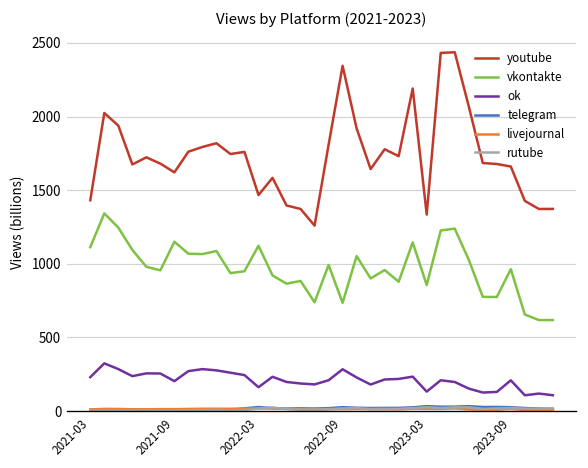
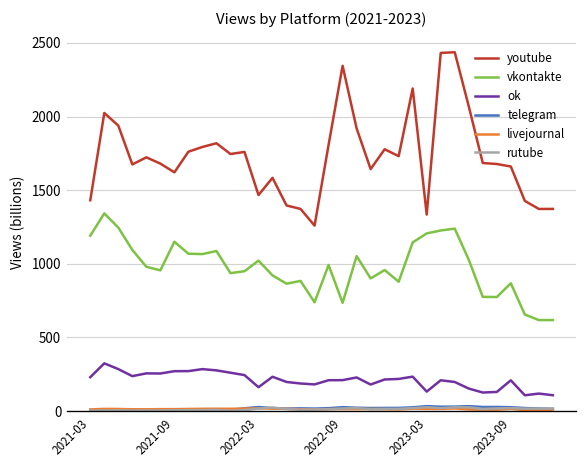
  {
    "youtube": {
      "2021-03": 1430,
      "2021-09": 1620,
      "2022-03": 1470,
      "2022-09": 2340,
      "2023-03": 1330,
      "2023-09": 1660
    },
    "vkontakte": {
-     "2021-03": 1110,
+     "2021-03": 1190,
      "2021-09": 1150,
-     "2022-03": 1120,
+     "2022-03": 1020,
      "2022-09": 730,
-     "2023-03": 860,
-     "2023-09": 960
+     "2023-03": 1210,
+     "2023-09": 870
    },
    "ok": {
      "2021-03": 230,
-     "2021-09": 200,
+     "2021-09": 270,
      "2022-03": 160,
-     "2022-09": 280,
+     "2022-09": 210,
      "2023-03": 130,
      "2023-09": 210
    }
  }
